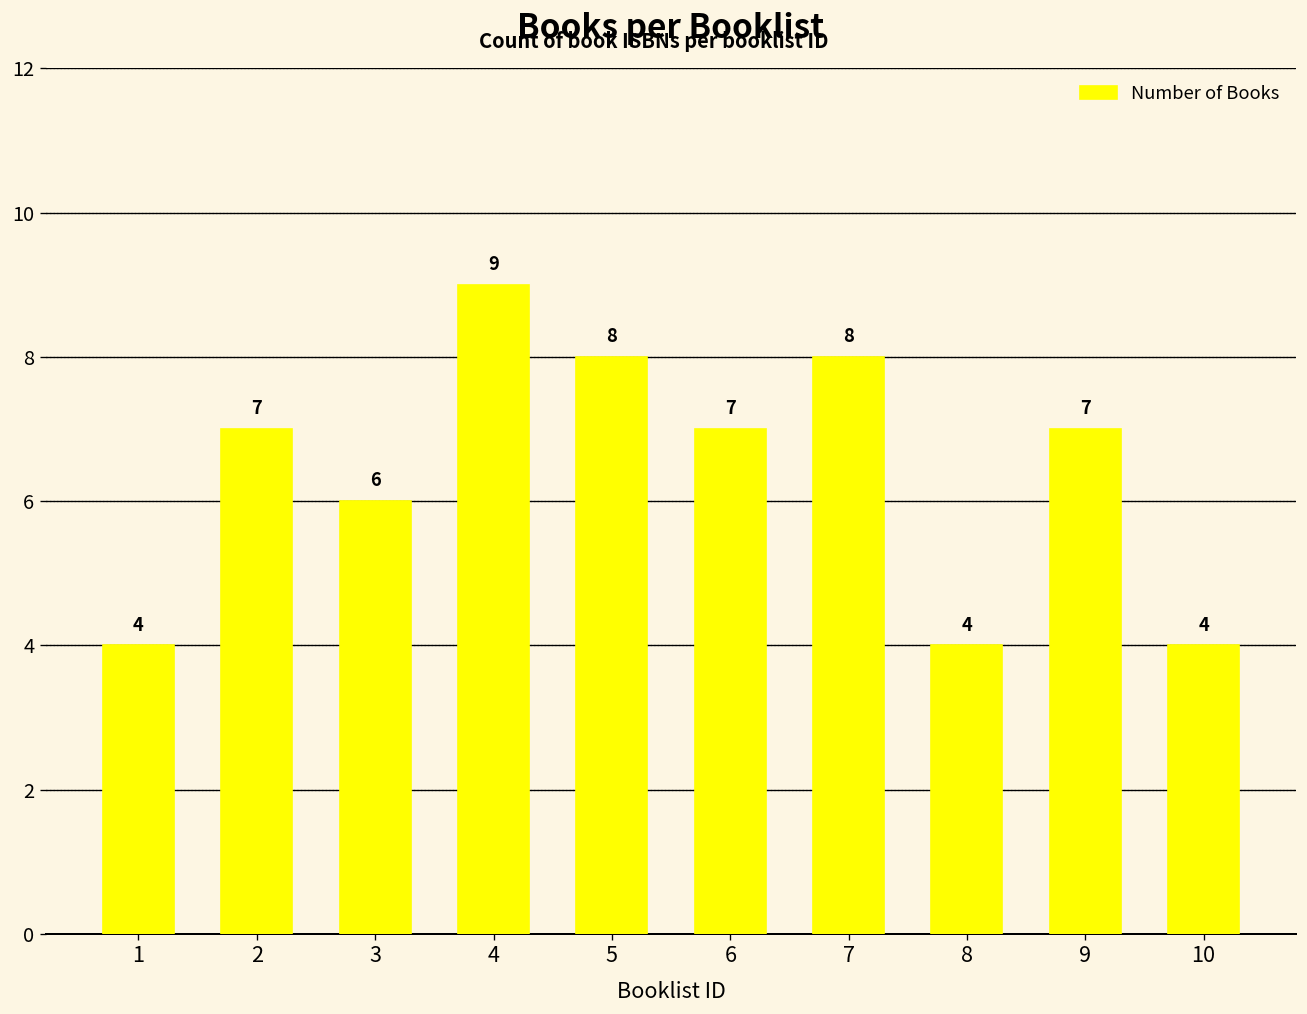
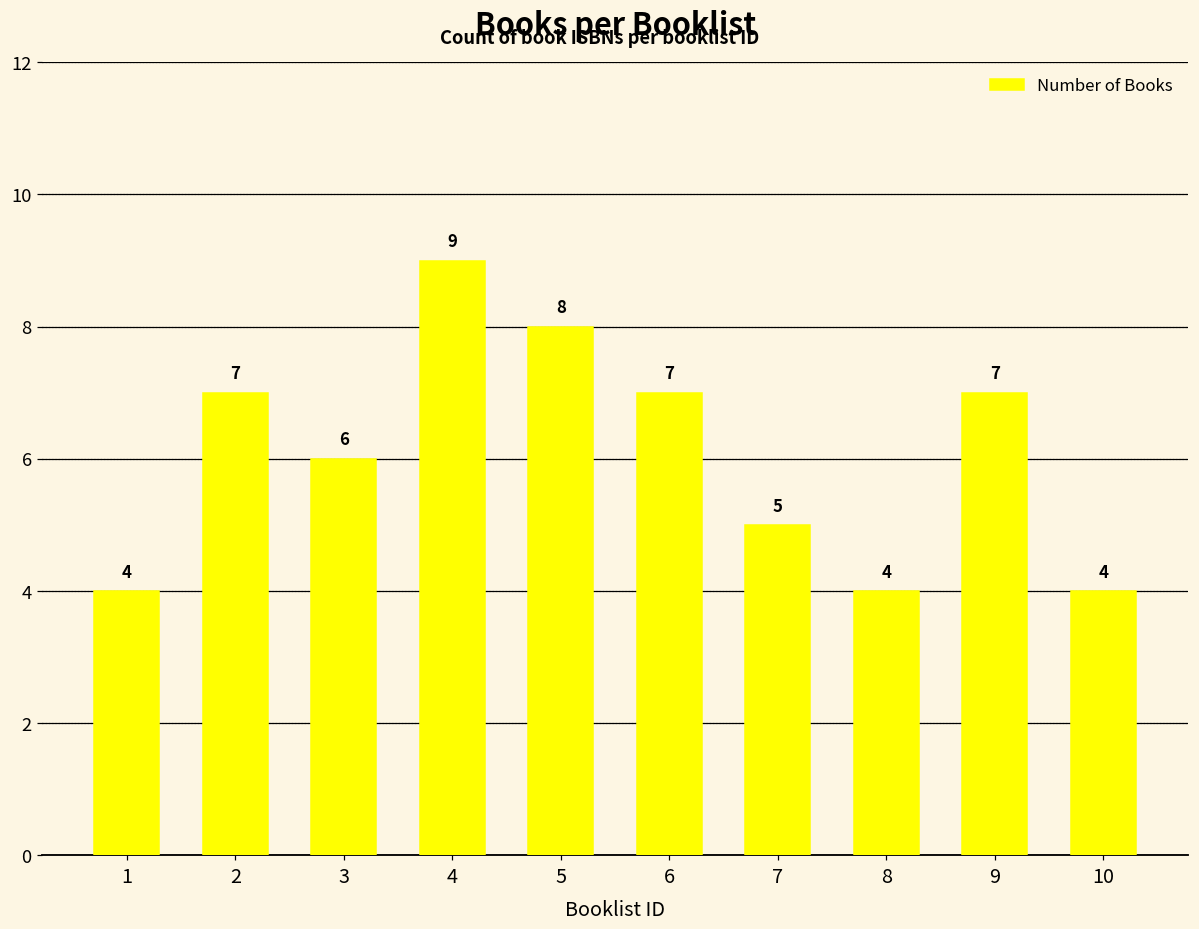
  {
    "1": 4,
    "2": 7,
    "3": 6,
    "4": 9,
    "5": 8,
    "6": 7,
-   "7": 8,
+   "7": 5,
    "8": 4,
    "9": 7,
    "10": 4
  }
